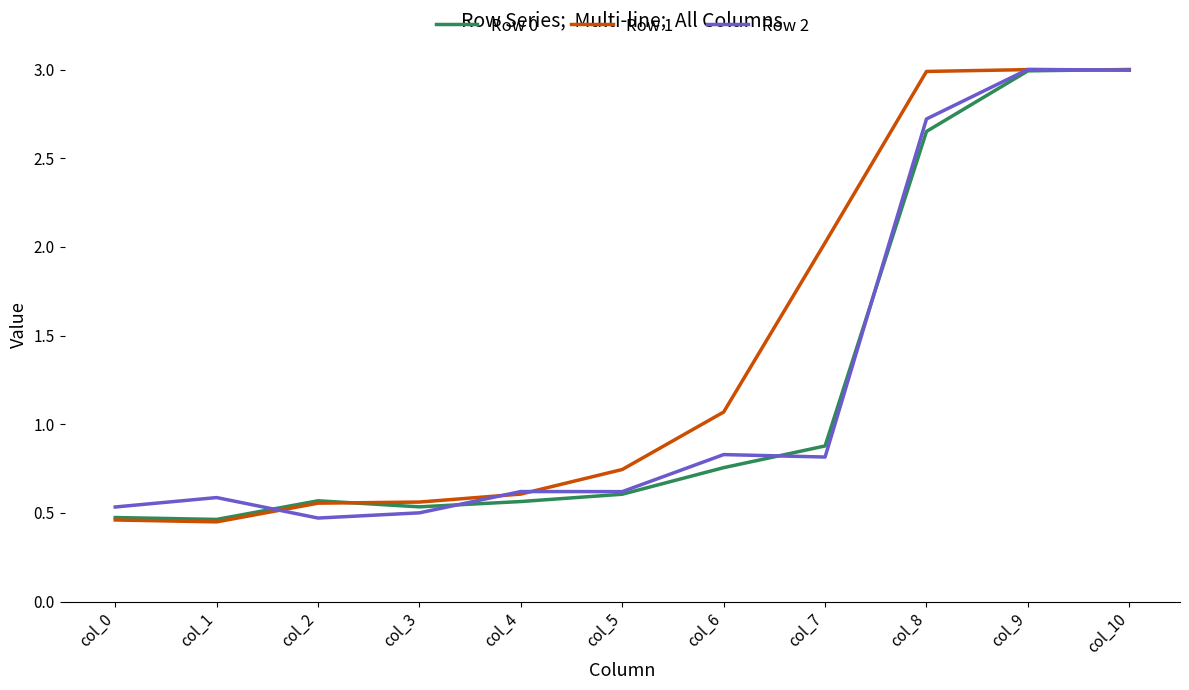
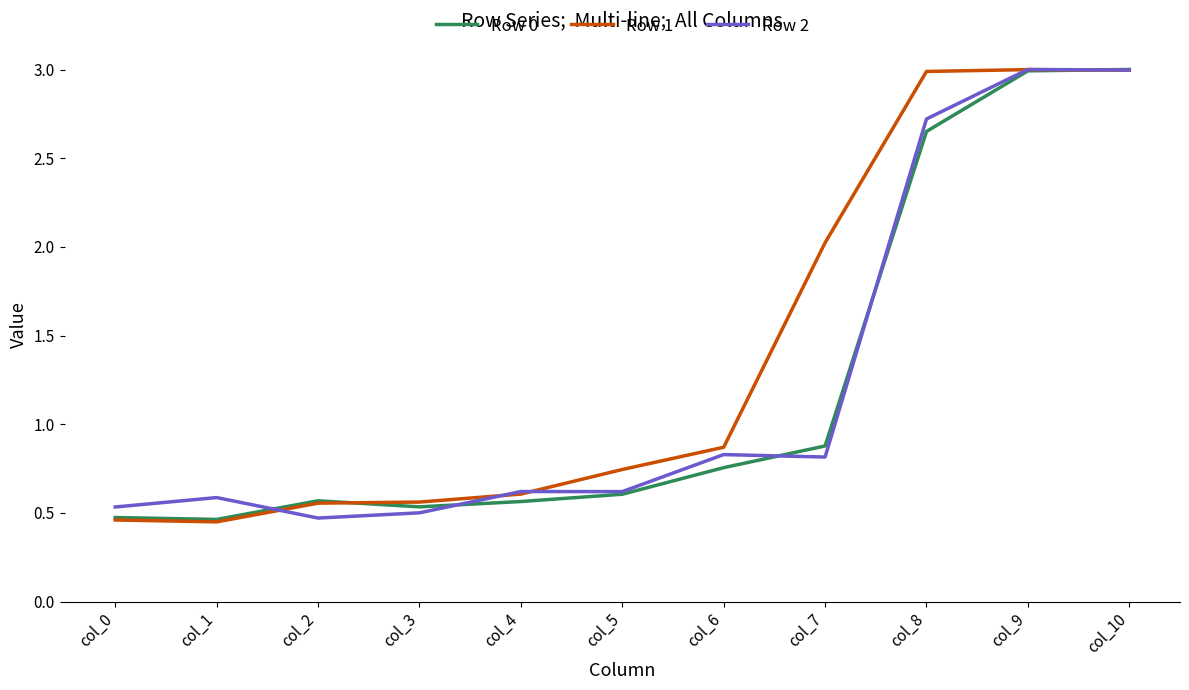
  {
    "Row 0": {
      "col_3": 0.53,
      "col_4": 0.56,
      "col_5": 0.61,
      "col_6": 0.76,
      "col_7": 0.88,
      "col_8": 2.65
    },
    "Row 1": {
      "col_3": 0.56,
      "col_4": 0.61,
      "col_5": 0.74,
-     "col_6": 1.07,
+     "col_6": 0.87,
      "col_7": 2.02,
      "col_8": 2.99
    },
    "Row 2": {
      "col_0": 0.53,
      "col_1": 0.59,
      "col_2": 0.47,
      "col_3": 0.50,
      "col_4": 0.62,
      "col_5": 0.62,
      "col_6": 0.83,
      "col_7": 0.81,
      "col_8": 2.72
    }
  }
